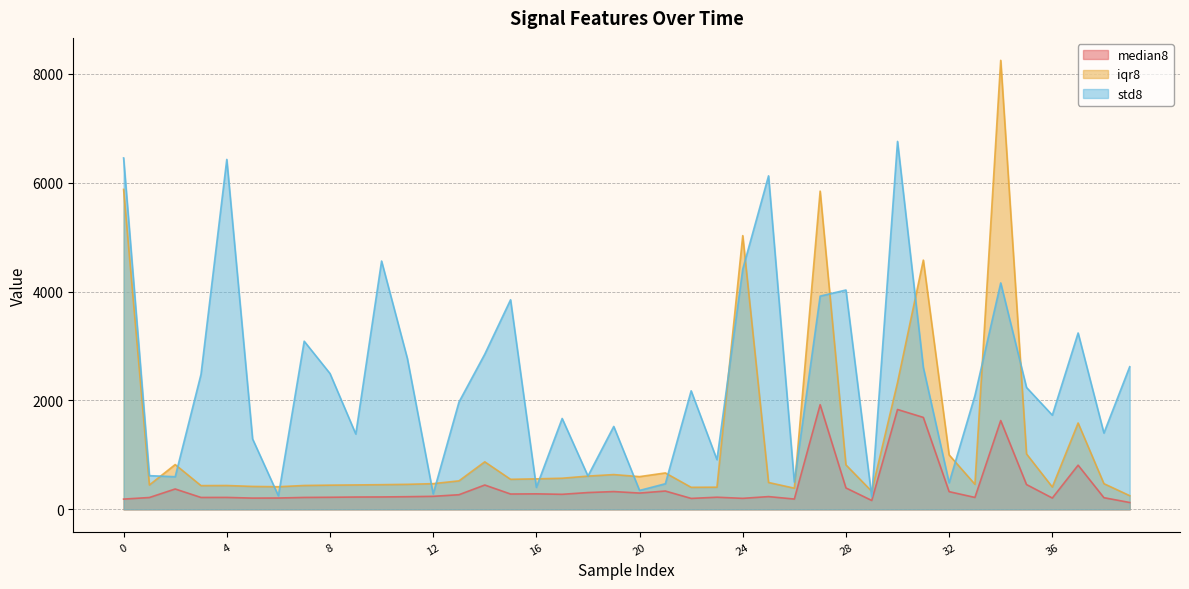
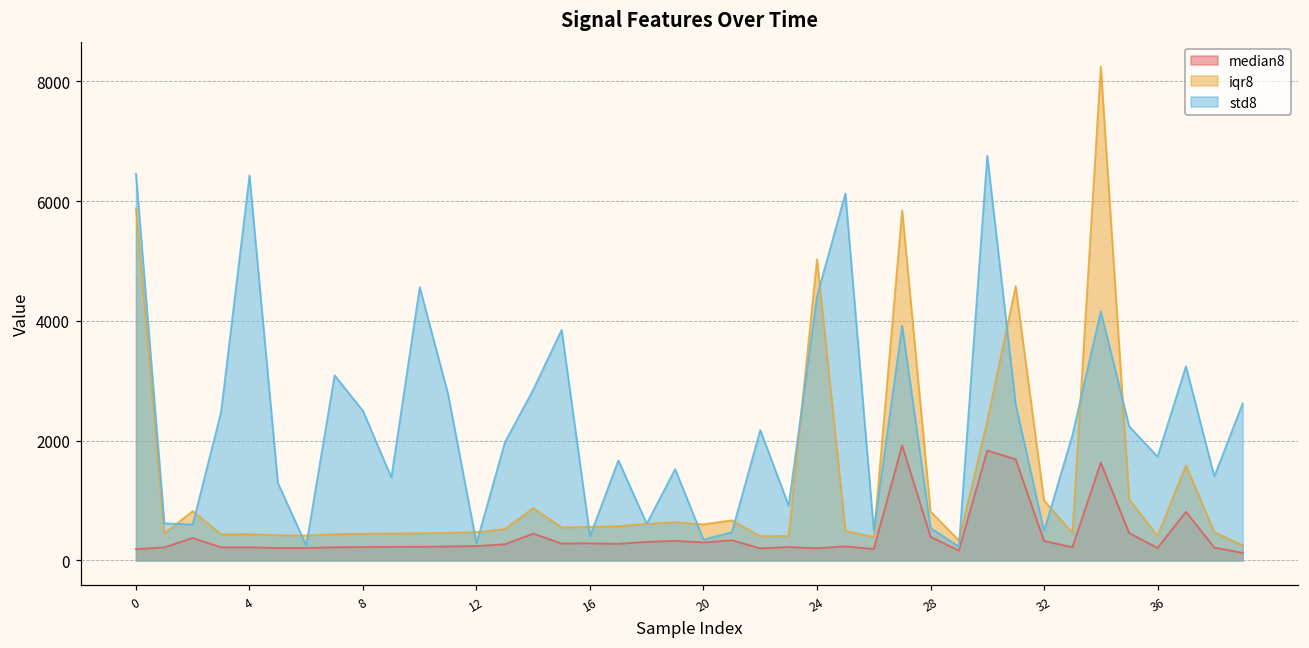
  {
    "median8": {
      "0": 200,
      "4": 200,
      "8": 200,
      "16": 300,
      "20": 300,
      "24": 200,
      "28": 400,
      "32": 300,
      "36": 200
    },
    "iqr8": {
      "0": 5900,
      "4": 400,
      "8": 400,
      "12": 500,
      "16": 600,
      "20": 600,
      "24": 5000,
      "28": 800,
      "32": 1000,
      "36": 400
    },
    "std8": {
      "0": 6500,
      "4": 6400,
      "8": 2500,
      "16": 400,
      "20": 300,
      "24": 4400,
-     "28": 4000,
+     "28": 500,
      "32": 500,
      "36": 1700
    }
  }
